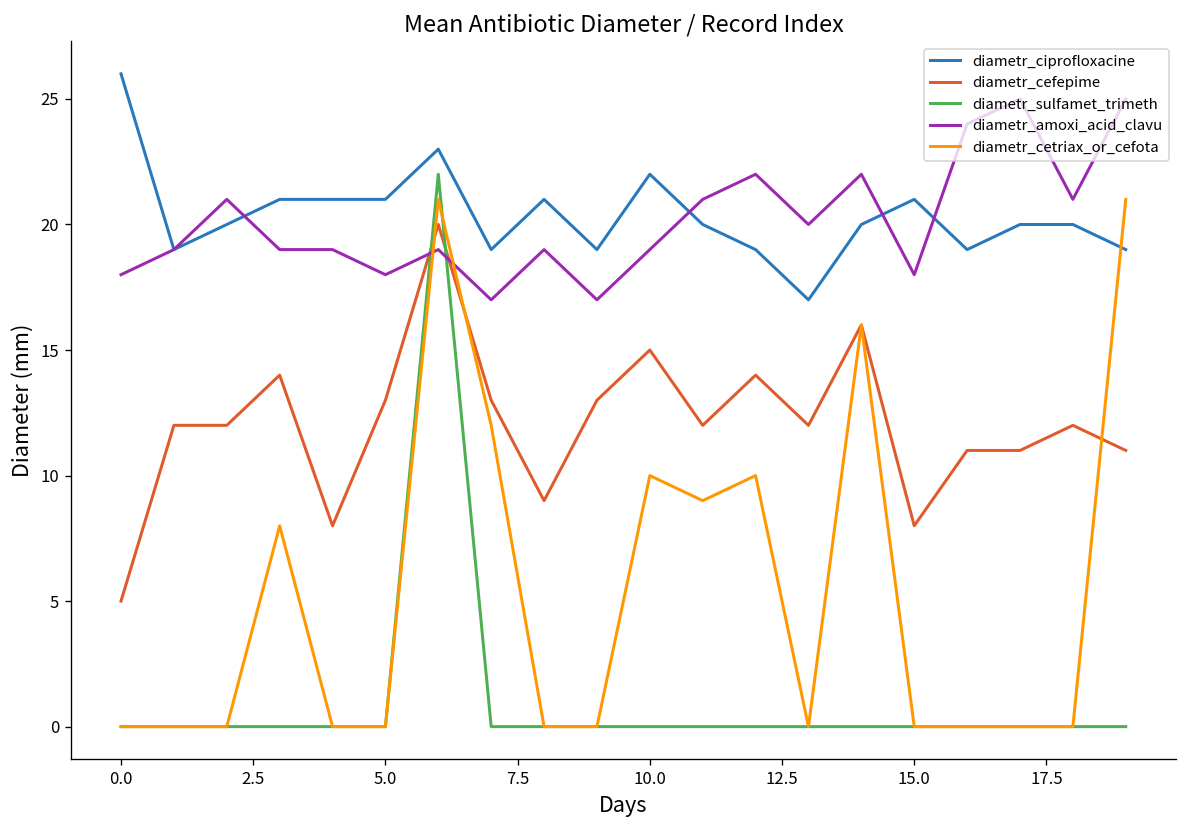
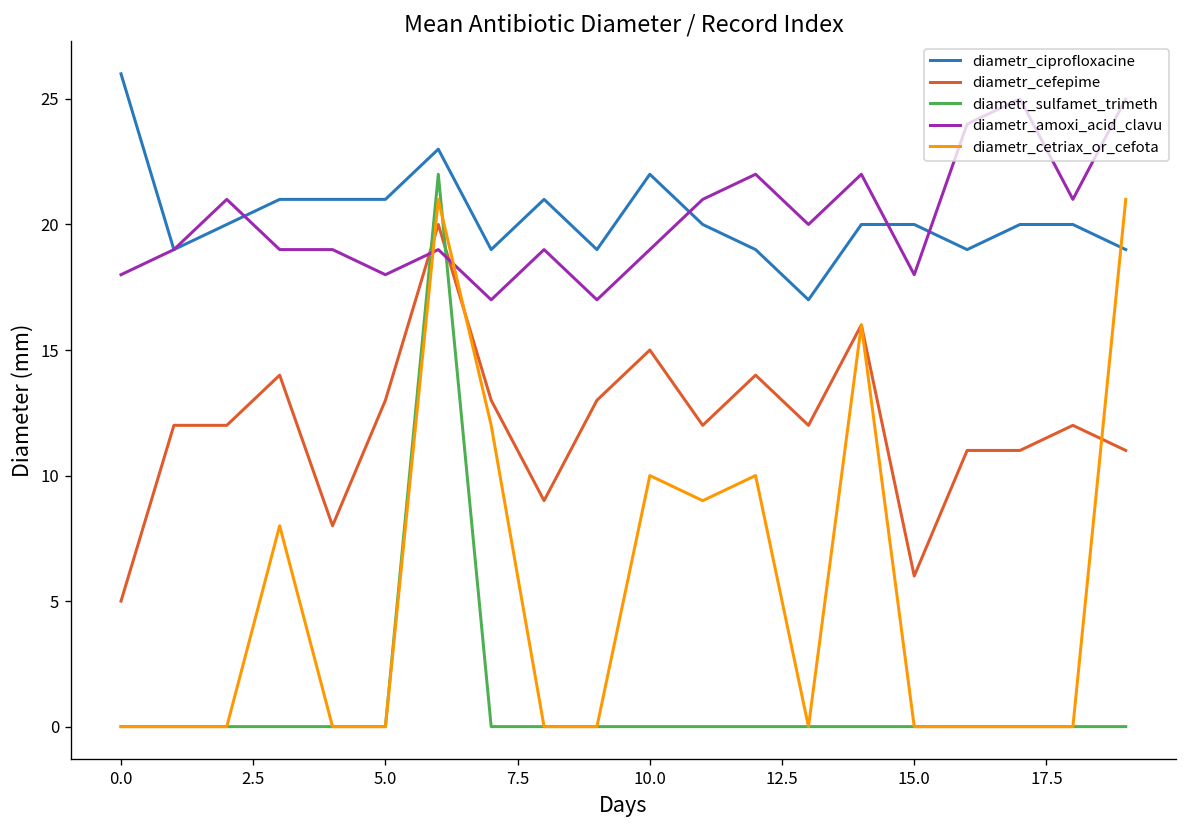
  {
    "diametr_ciprofloxacine": {
      "0.0": 26,
      "5.0": 21,
      "10.0": 22,
-     "15.0": 21
+     "15.0": 20
    },
    "diametr_cefepime": {
      "0.0": 5,
      "5.0": 13,
      "10.0": 15,
-     "15.0": 8
+     "15.0": 6
    },
    "diametr_sulfamet_trimeth": {
      "10.0": 0
    },
    "diametr_amoxi_acid_clavu": {
      "0.0": 18,
      "5.0": 18,
      "10.0": 19,
      "15.0": 18
    },
    "diametr_cetriax_or_cefota": {
      "10.0": 10
    }
  }
